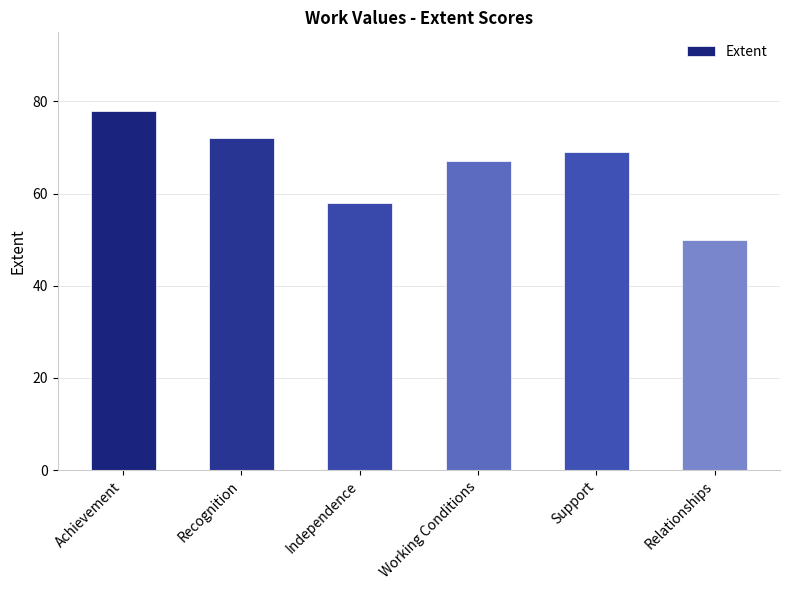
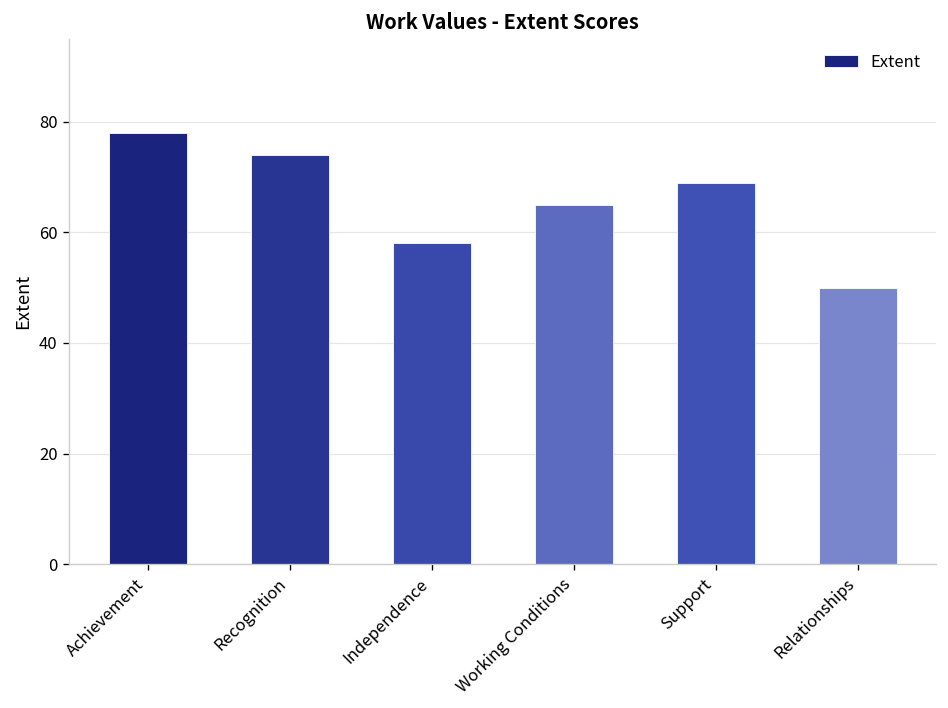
  {
    "Achievement": 78,
-   "Recognition": 72,
+   "Recognition": 74,
    "Independence": 58,
-   "Working Conditions": 67,
+   "Working Conditions": 65,
    "Support": 69,
    "Relationships": 50
  }
